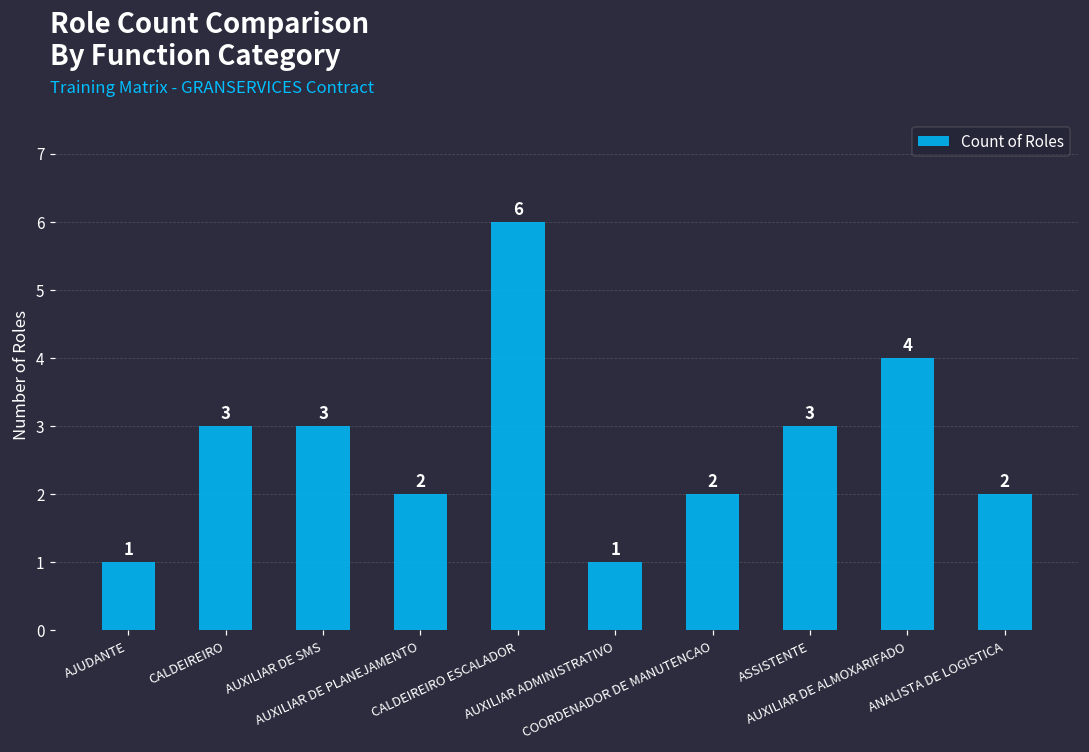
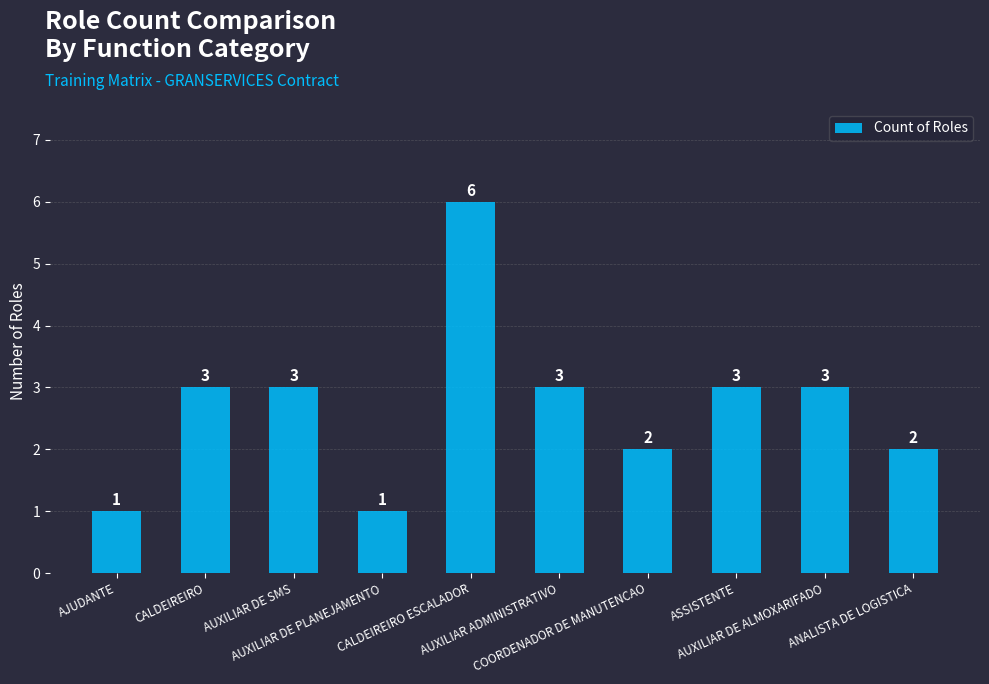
  {
    "AJUDANTE": 1,
    "CALDEIREIRO": 3,
    "AUXILIAR DE SMS": 3,
-   "AUXILIAR DE PLANEJAMENTO": 2,
+   "AUXILIAR DE PLANEJAMENTO": 1,
    "CALDEIREIRO ESCALADOR": 6,
-   "AUXILIAR ADMINISTRATIVO": 1,
+   "AUXILIAR ADMINISTRATIVO": 3,
    "COORDENADOR DE MANUTENCAO": 2,
    "ASSISTENTE": 3,
-   "AUXILIAR DE ALMOXARIFADO": 4,
+   "AUXILIAR DE ALMOXARIFADO": 3,
    "ANALISTA DE LOGISTICA": 2
  }
